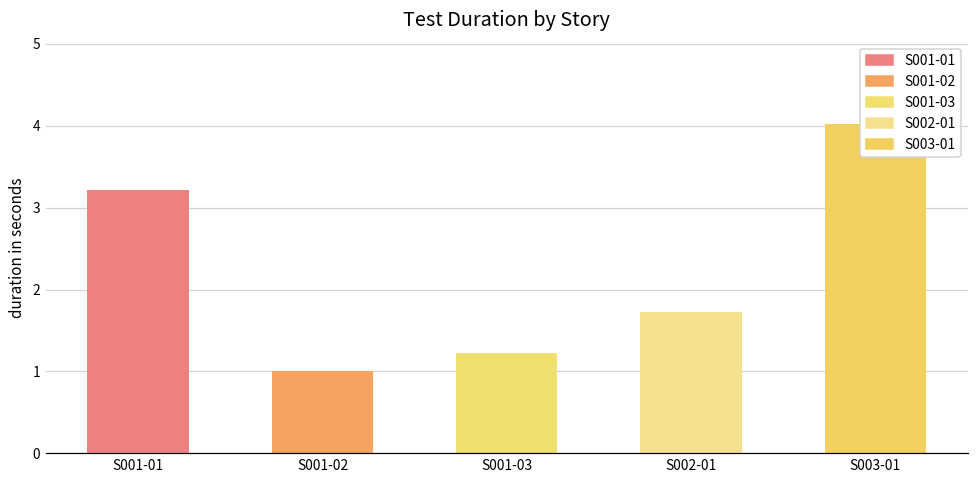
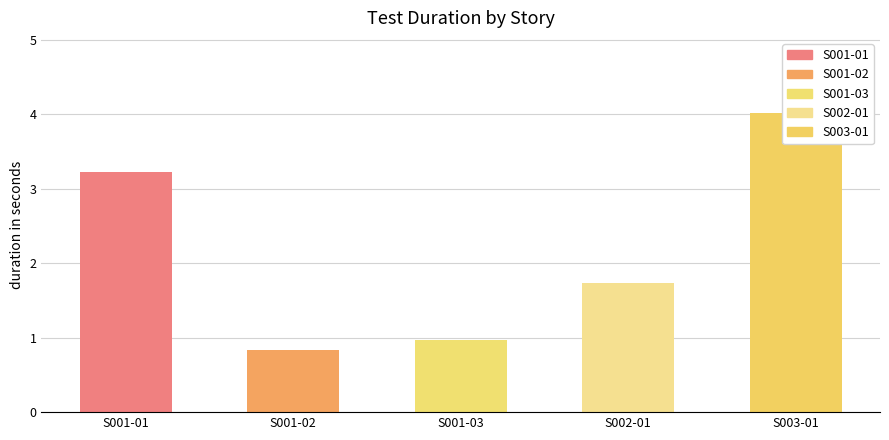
  {
    "S001-01": 3.2,
-   "S001-02": 1.0,
-   "S001-03": 1.2,
+   "S001-02": 0.8,
+   "S001-03": 1.0,
    "S002-01": 1.7
  }
